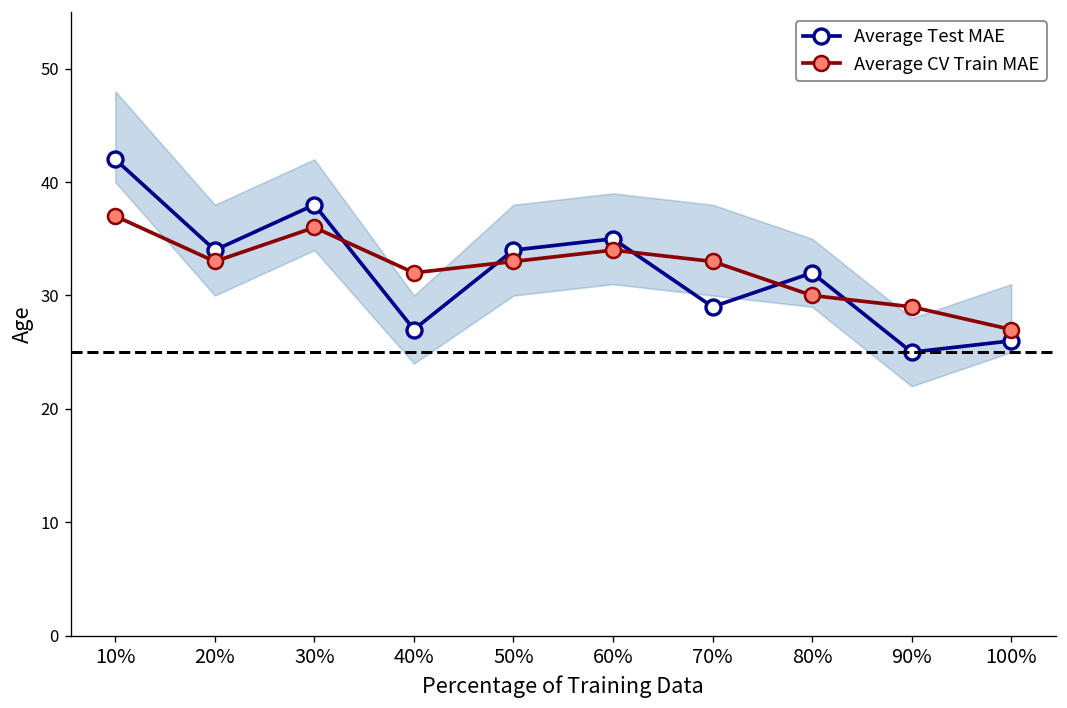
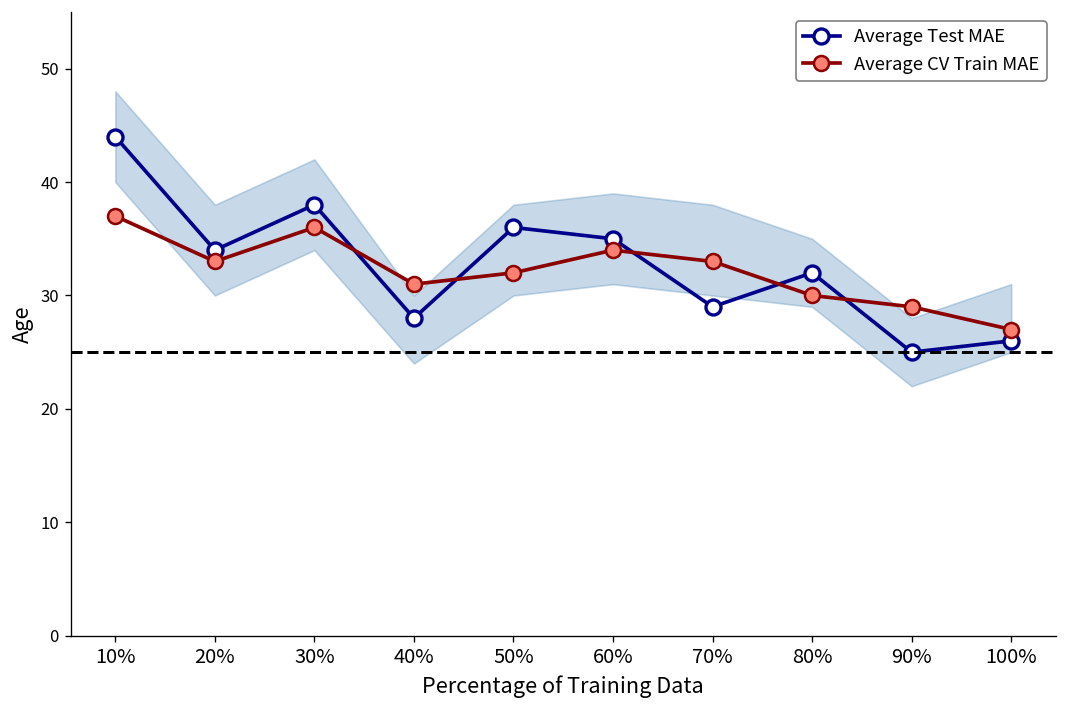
  {
    "Average Test MAE": {
-     "10%": 42,
+     "10%": 44,
      "20%": 34,
      "30%": 38,
-     "40%": 27,
-     "50%": 34,
+     "40%": 28,
+     "50%": 36,
      "60%": 35,
      "70%": 29,
      "80%": 32,
      "90%": 25,
      "100%": 26
    },
    "Average CV Train MAE": {
      "10%": 37,
      "20%": 33,
      "30%": 36,
-     "40%": 32,
-     "50%": 33,
+     "40%": 31,
+     "50%": 32,
      "60%": 34,
      "70%": 33,
      "80%": 30,
      "90%": 29,
      "100%": 27
    }
  }
